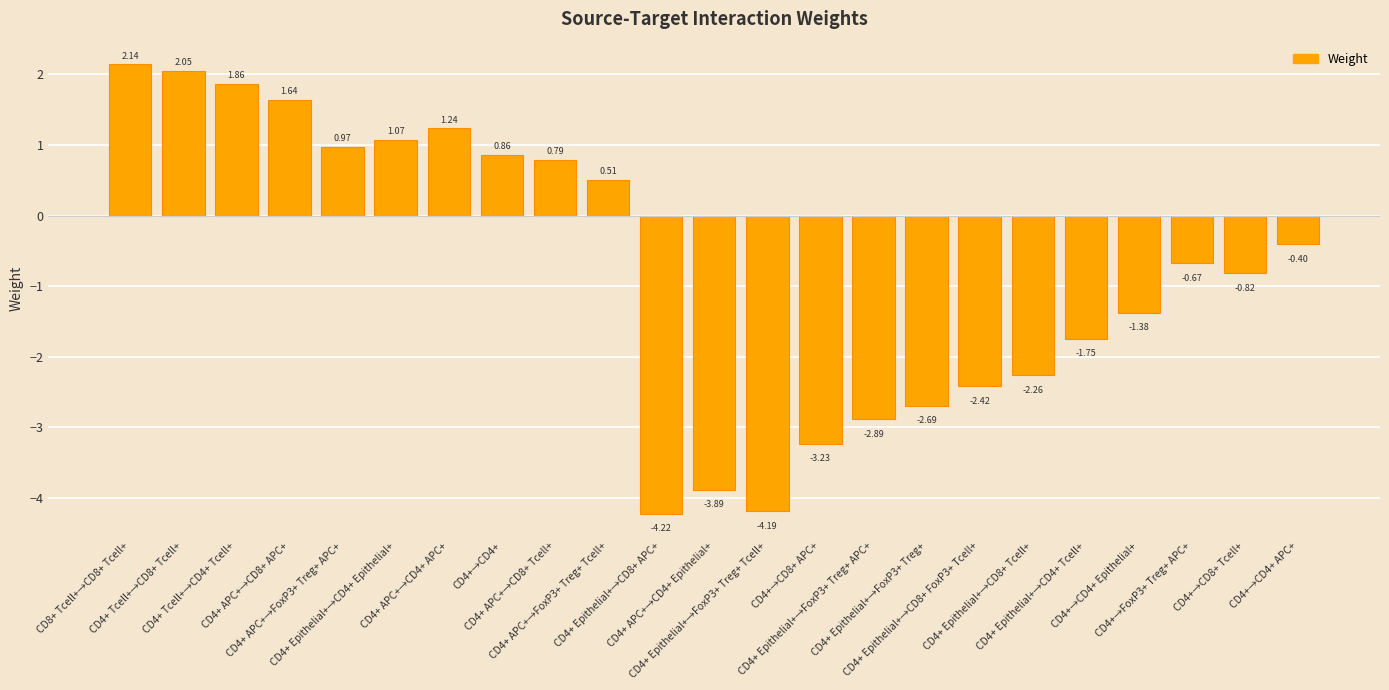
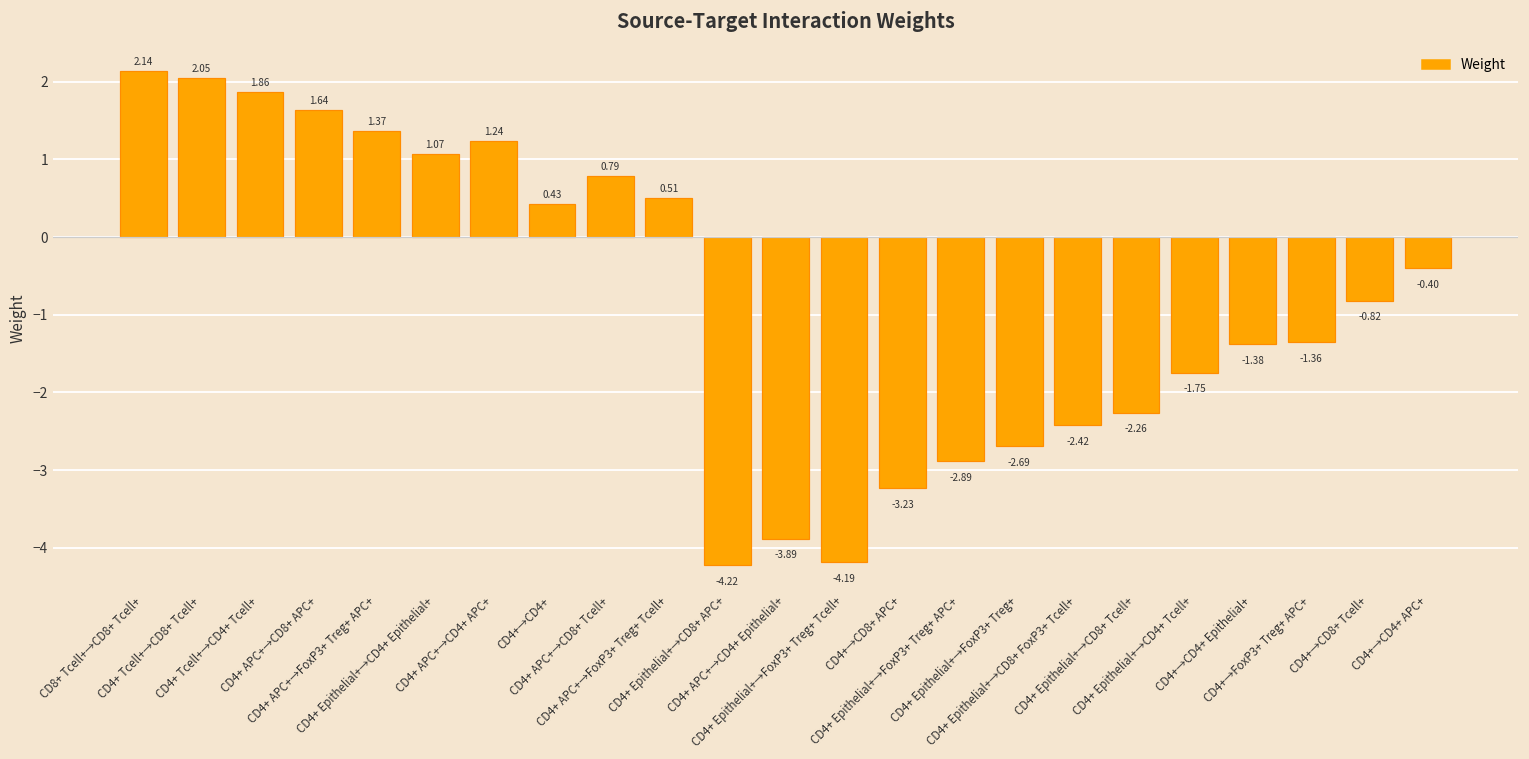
  {
    "CD8+ Tcell+→CD8+ Tcell+": 2.14,
    "CD4+ Tcell+→CD8+ Tcell+": 2.05,
    "CD4+ Tcell+→CD4+ Tcell+": 1.86,
    "CD4+ APC+→CD8+ APC+": 1.64,
-   "CD4+ APC+→FoxP3+ Treg+ APC+": 0.97,
+   "CD4+ APC+→FoxP3+ Treg+ APC+": 1.37,
    "CD4+ Epithelial+→CD4+ Epithelial+": 1.07,
    "CD4+ APC+→CD4+ APC+": 1.24,
-   "CD4+→CD4+": 0.86,
+   "CD4+→CD4+": 0.43,
    "CD4+ APC+→CD8+ Tcell+": 0.79,
    "CD4+ APC+→FoxP3+ Treg+ Tcell+": 0.51,
    "CD4+ Epithelial+→CD8+ APC+": -4.22,
    "CD4+ APC+→CD4+ Epithelial+": -3.89,
    "CD4+ Epithelial+→FoxP3+ Treg+ Tcell+": -4.19,
    "CD4+→CD8+ APC+": -3.23,
    "CD4+ Epithelial+→FoxP3+ Treg+ APC+": -2.89,
    "CD4+ Epithelial+→FoxP3+ Treg+": -2.69,
    "CD4+ Epithelial+→CD8+ FoxP3+ Tcell+": -2.42,
    "CD4+ Epithelial+→CD8+ Tcell+": -2.26,
    "CD4+ Epithelial+→CD4+ Tcell+": -1.75,
    "CD4+→CD4+ Epithelial+": -1.38,
-   "CD4+→FoxP3+ Treg+ APC+": -0.67,
+   "CD4+→FoxP3+ Treg+ APC+": -1.36,
    "CD4+→CD8+ Tcell+": -0.82,
    "CD4+→CD4+ APC+": -0.40
  }
